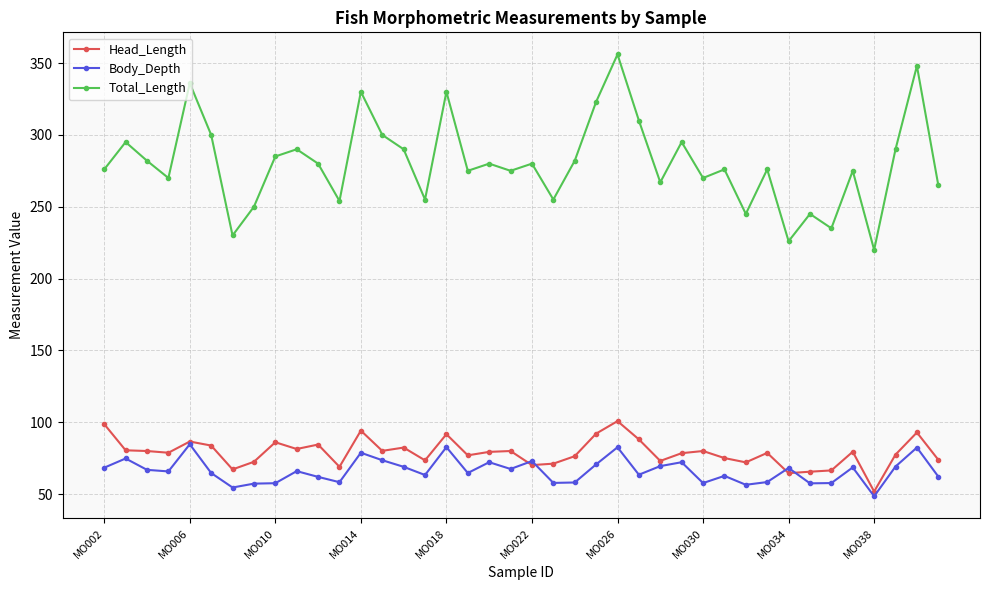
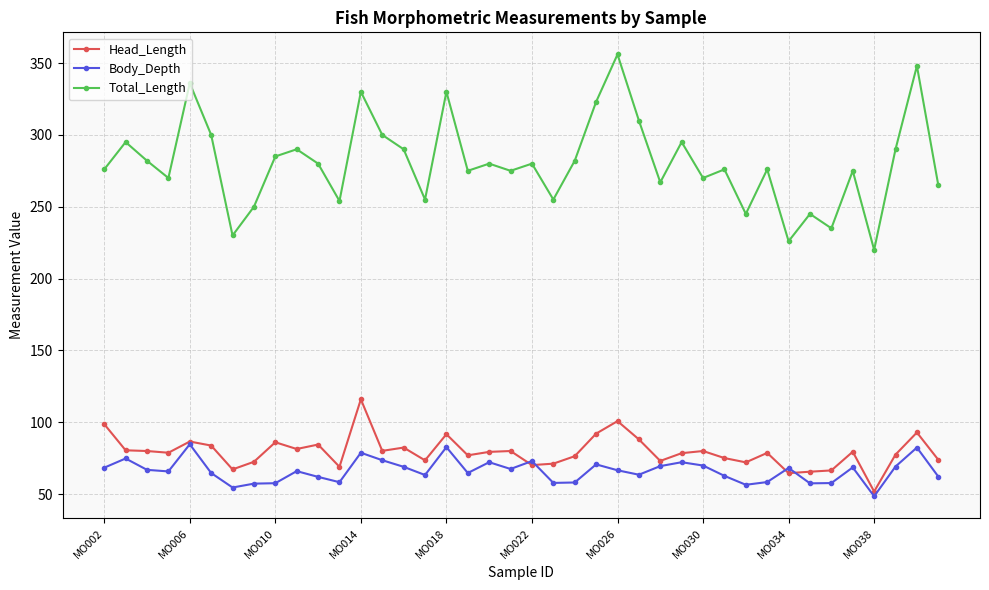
  {
    "Head_Length": {
      "MO002": 99,
      "MO006": 87,
      "MO010": 86,
-     "MO014": 94,
+     "MO014": 116,
      "MO018": 92,
      "MO022": 70,
      "MO026": 101,
      "MO030": 80,
      "MO034": 65,
      "MO038": 52
    },
    "Body_Depth": {
      "MO002": 68,
      "MO006": 85,
      "MO010": 58,
      "MO014": 79,
      "MO018": 83,
      "MO022": 73,
-     "MO026": 83,
-     "MO030": 58,
+     "MO026": 67,
+     "MO030": 70,
      "MO034": 68,
      "MO038": 49
    },
    "Total_Length": {
      "MO002": 276,
      "MO010": 285,
      "MO014": 330,
      "MO018": 330,
      "MO022": 280,
      "MO026": 356,
      "MO030": 270,
      "MO034": 226,
      "MO038": 220
    }
  }
